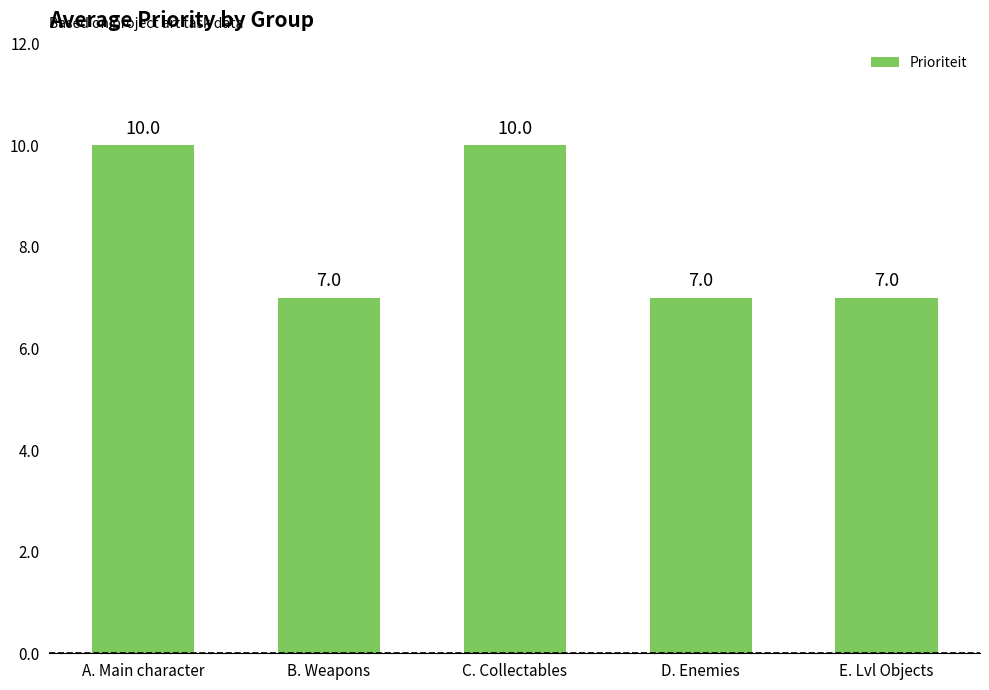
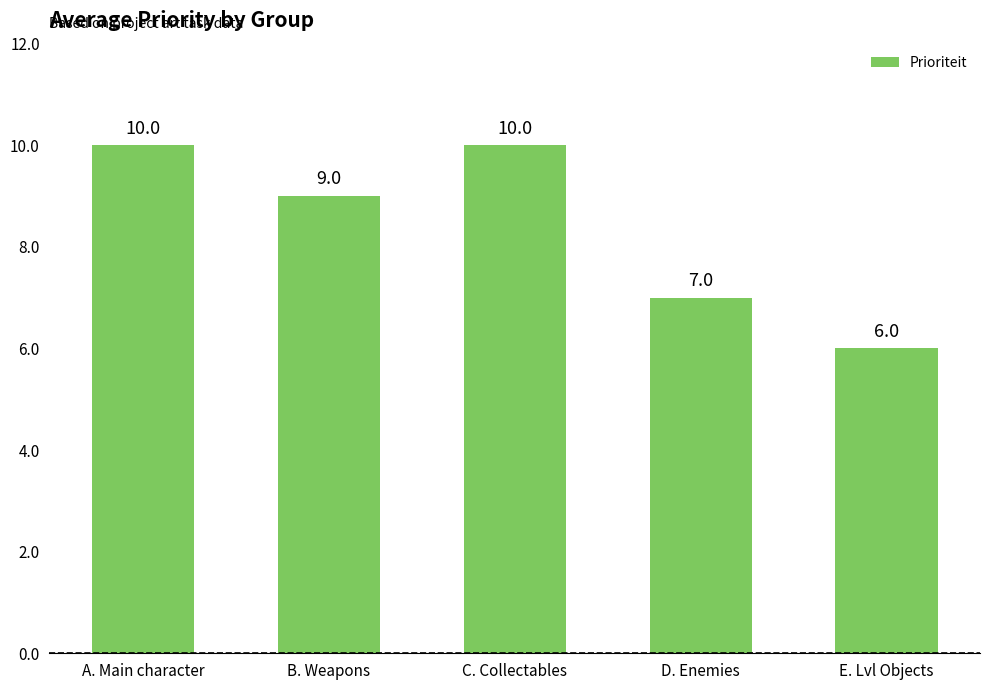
  {
    "A. Main character": 10.0,
-   "B. Weapons": 7.0,
+   "B. Weapons": 9.0,
    "C. Collectables": 10.0,
    "D. Enemies": 7.0,
-   "E. Lvl Objects": 7.0
+   "E. Lvl Objects": 6.0
  }
